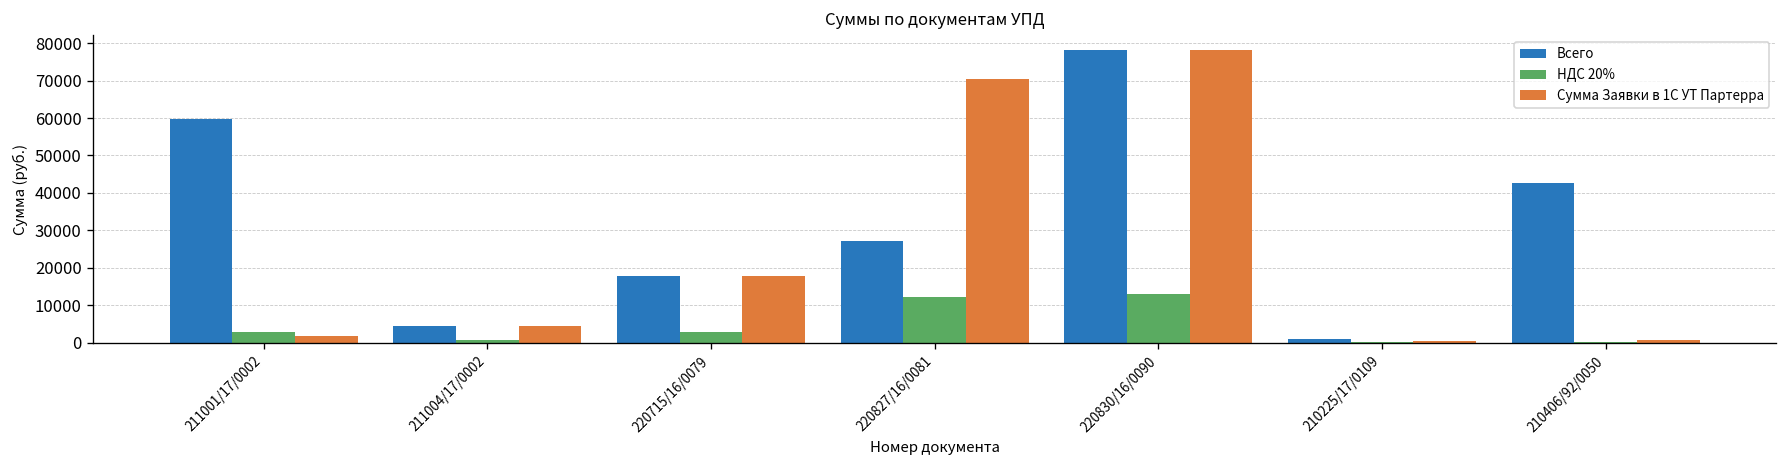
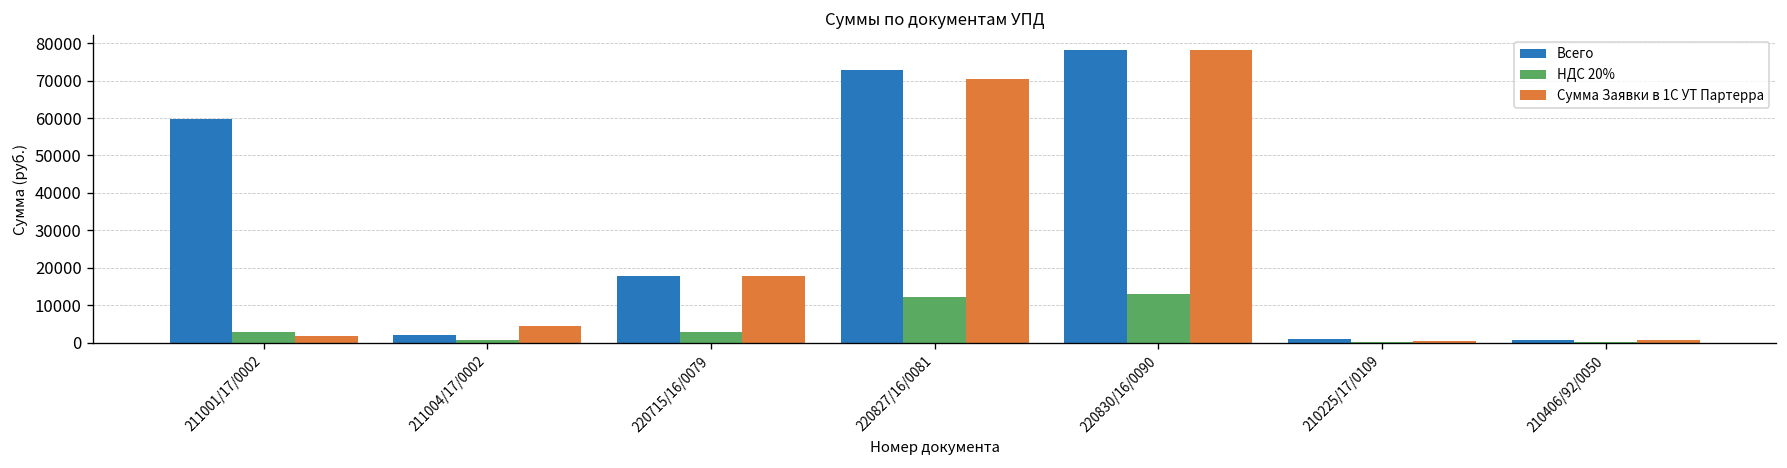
  {
    "Всего": {
      "211001/17/0002": 60000,
-     "211004/17/0002": 5000,
+     "211004/17/0002": 2000,
      "220715/16/0079": 18000,
-     "220827/16/0081": 27000,
+     "220827/16/0081": 73000,
      "220830/16/0090": 78000,
      "210225/17/0109": 1000,
-     "210406/92/0050": 43000
+     "210406/92/0050": 1000
    },
    "НДС 20%": {
      "211001/17/0002": 3000,
      "220715/16/0079": 3000,
      "220827/16/0081": 12000,
      "220830/16/0090": 13000
    },
    "Сумма Заявки в 1С УТ Партерра": {
      "211001/17/0002": 2000,
      "211004/17/0002": 5000,
      "220715/16/0079": 18000,
      "220827/16/0081": 70000,
      "220830/16/0090": 78000
    }
  }
